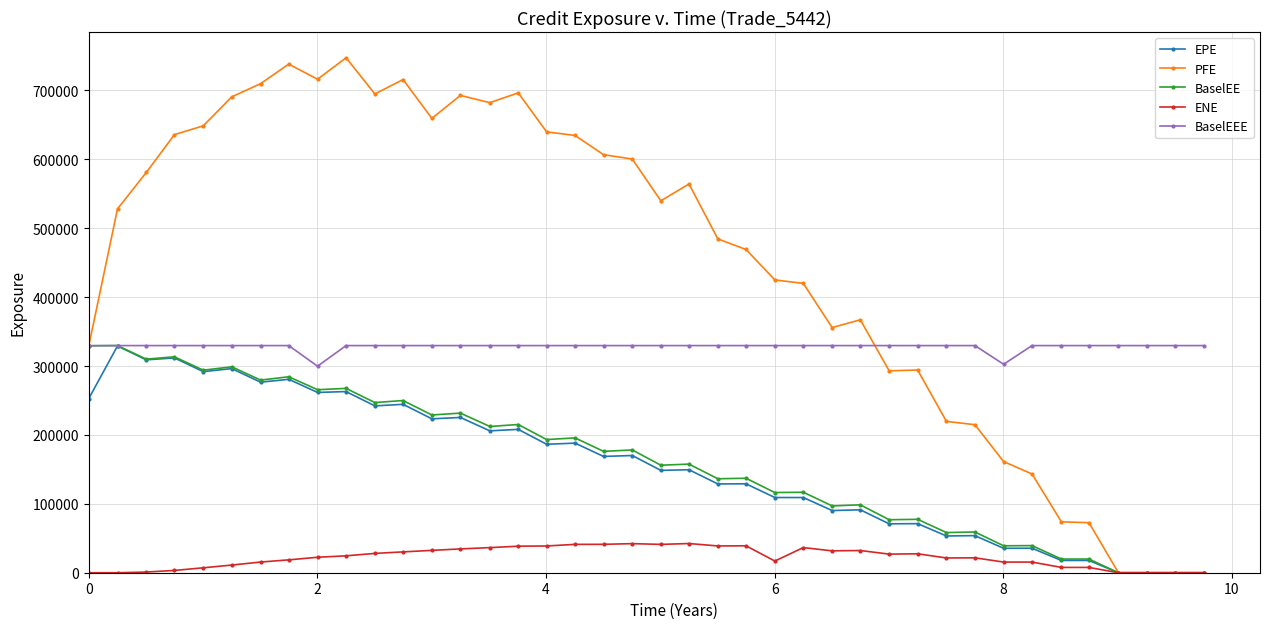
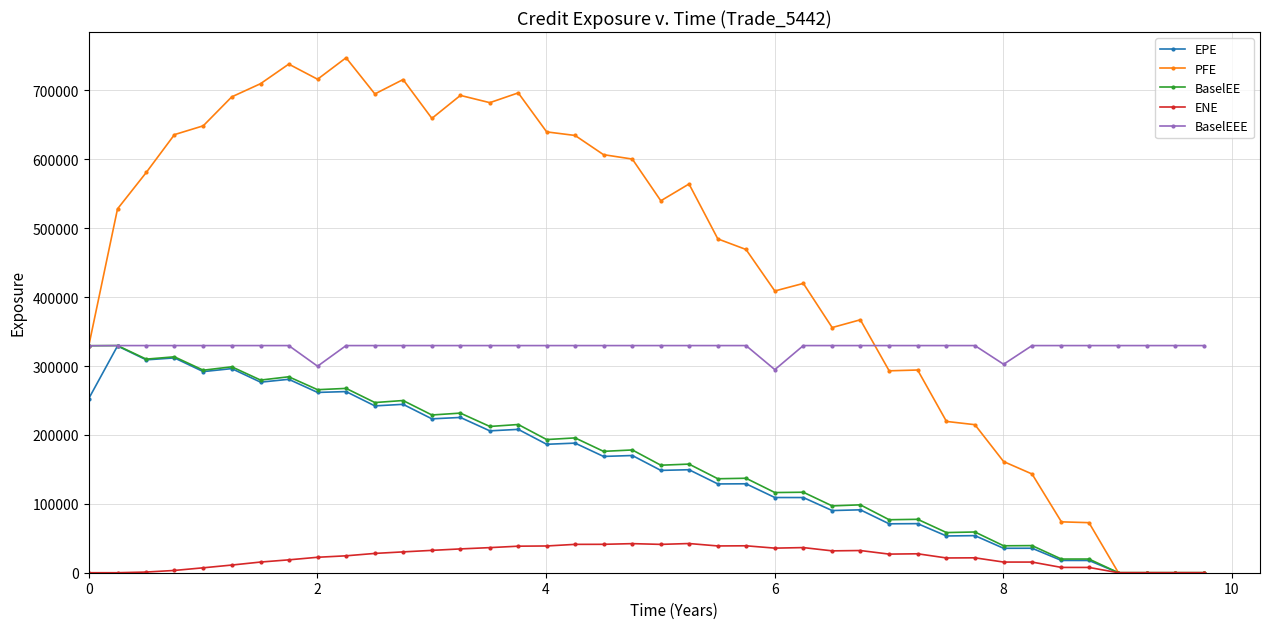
  {
    "EPE": {
      "0": 250000,
      "2": 260000,
      "6": 110000
    },
    "PFE": {
      "2": 720000,
-     "6": 430000,
+     "6": 410000,
      "8": 160000
    },
    "BaselEE": {
      "2": 270000,
      "6": 120000
    },
    "ENE": {
      "0": 0,
      "2": 20000,
-     "6": 20000,
+     "6": 40000,
      "8": 20000
    },
    "BaselEEE": {
      "2": 300000,
-     "6": 330000,
+     "6": 290000,
      "8": 300000
    }
  }
